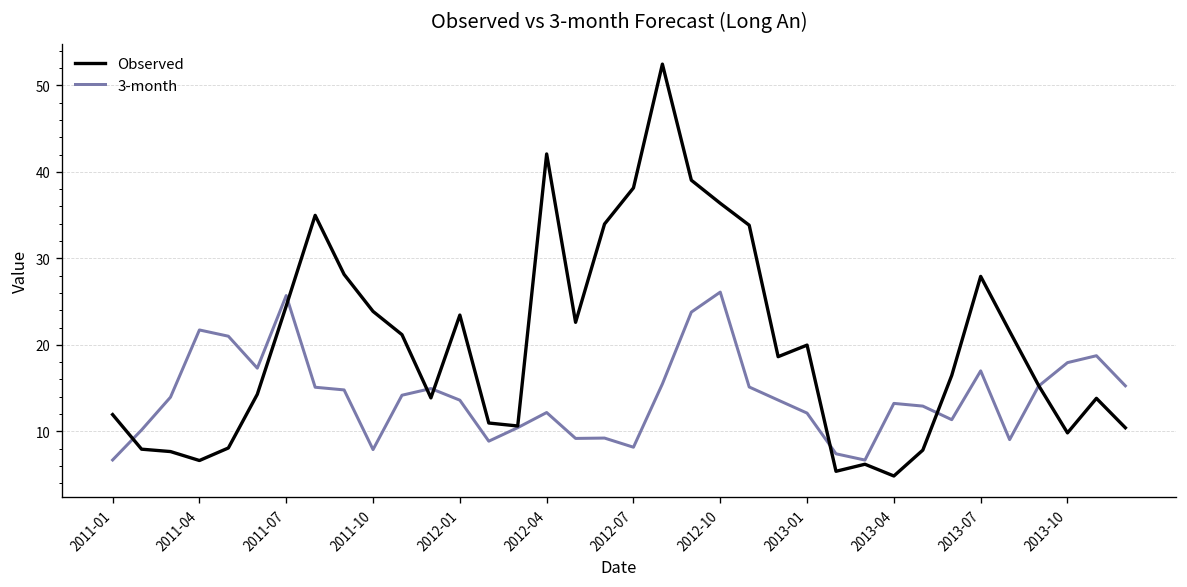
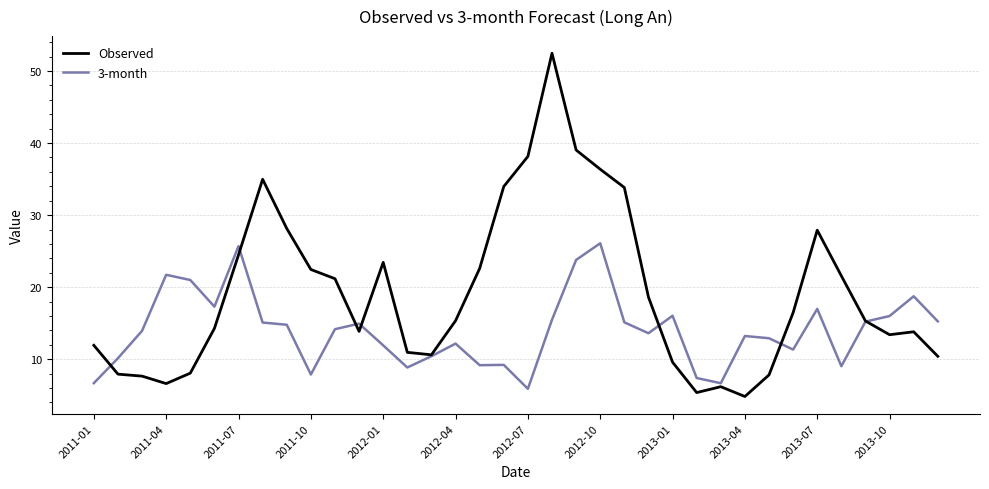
  {
    "Observed": {
      "2011-01": 12,
      "2011-04": 7,
      "2011-07": 24,
-     "2011-10": 24,
+     "2011-10": 22,
      "2012-01": 23,
-     "2012-04": 42,
+     "2012-04": 15,
      "2012-07": 38,
      "2012-10": 36,
-     "2013-01": 20,
+     "2013-01": 10,
      "2013-04": 5,
      "2013-07": 28,
-     "2013-10": 10
+     "2013-10": 13
    },
    "3-month": {
      "2011-01": 7,
      "2011-04": 22,
      "2011-07": 26,
      "2011-10": 8,
-     "2012-01": 14,
+     "2012-01": 12,
      "2012-04": 12,
-     "2012-07": 8,
+     "2012-07": 6,
      "2012-10": 26,
-     "2013-01": 12,
+     "2013-01": 16,
      "2013-04": 13,
      "2013-07": 17,
-     "2013-10": 18
+     "2013-10": 16
    }
  }
